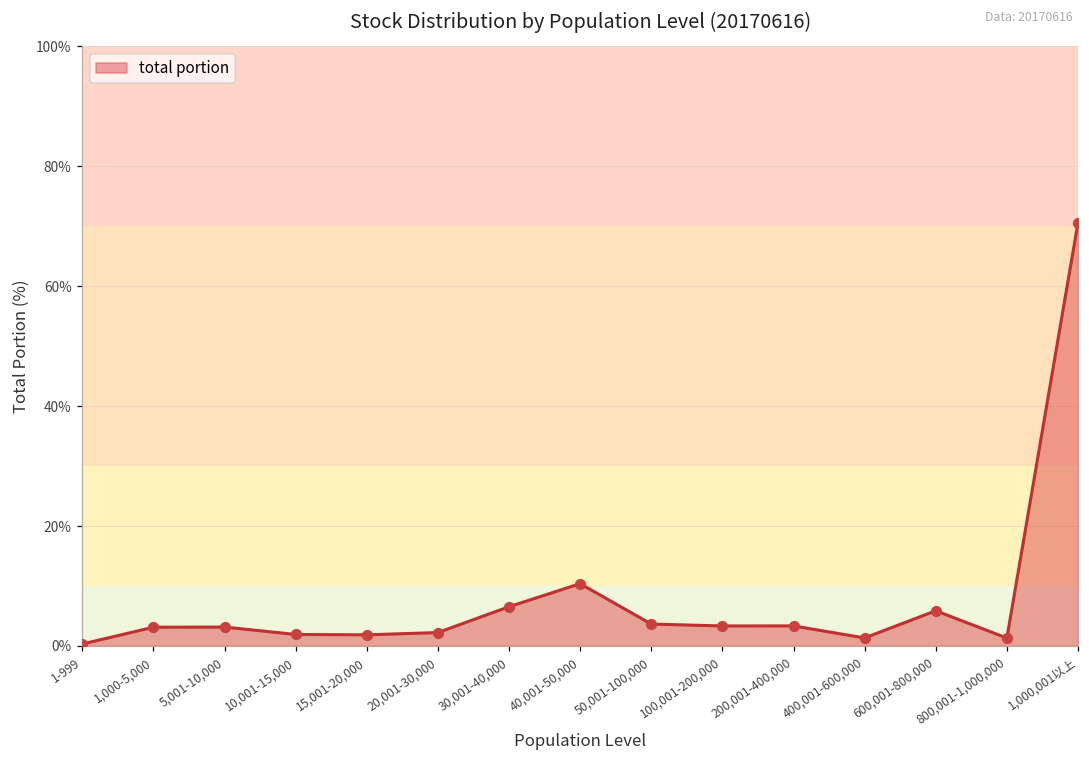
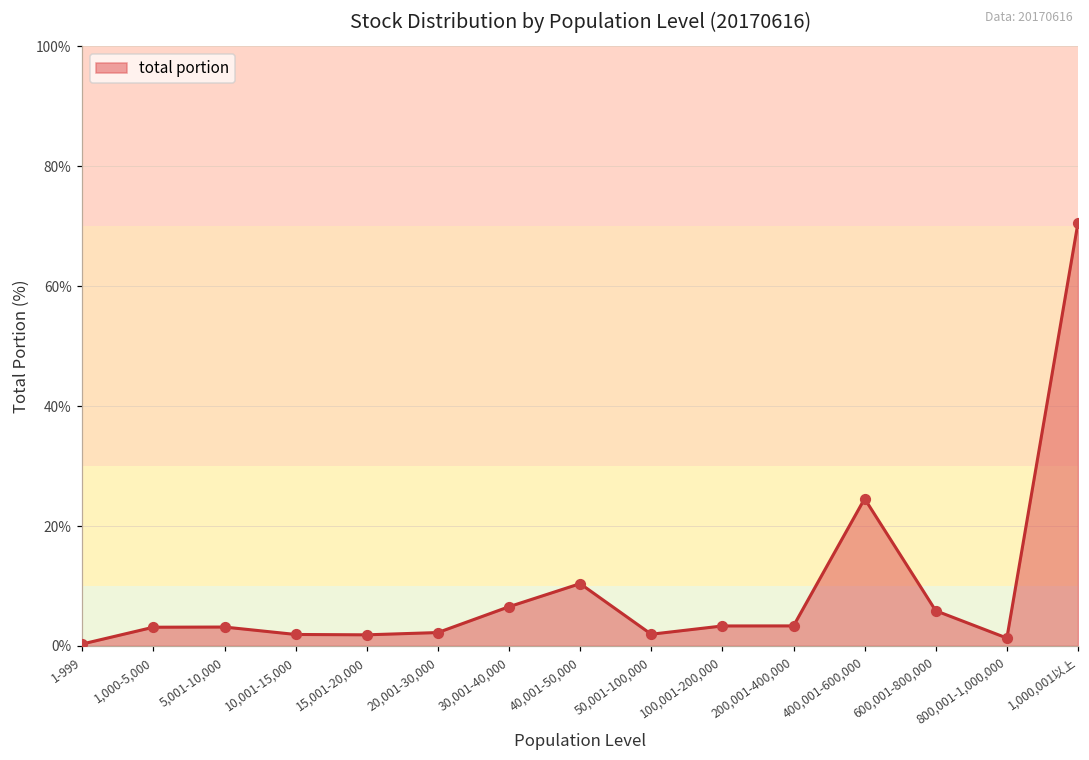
  {
    "1-999": "0%",
    "1,000-5,000": "3%",
    "5,001-10,000": "3%",
    "10,001-15,000": "2%",
    "15,001-20,000": "2%",
    "20,001-30,000": "2%",
    "30,001-40,000": "7%",
    "40,001-50,000": "10%",
-   "50,001-100,000": "4%",
+   "50,001-100,000": "2%",
    "100,001-200,000": "3%",
    "200,001-400,000": "3%",
-   "400,001-600,000": "1%",
+   "400,001-600,000": "25%",
    "600,001-800,000": "6%",
    "800,001-1,000,000": "1%",
    "1,000,001以上": "71%"
  }
